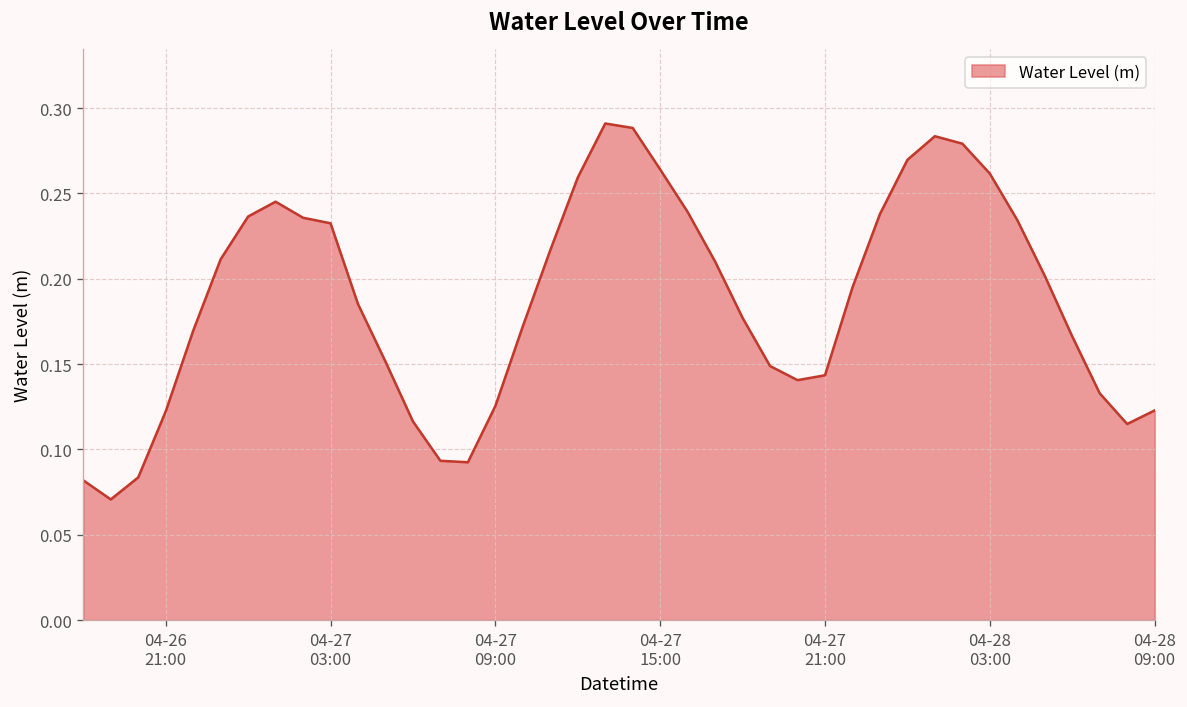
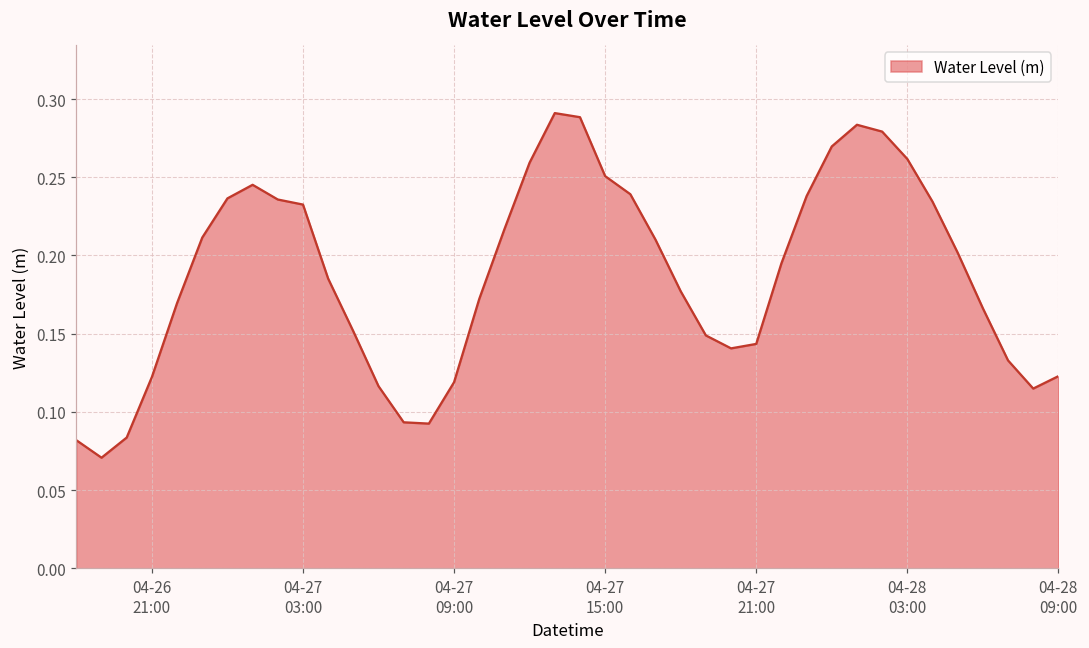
  {
    "04-26 21:00": 0.122,
    "04-27 03:00": 0.233,
-   "04-27 09:00": 0.125,
-   "04-27 15:00": 0.264,
+   "04-27 09:00": 0.119,
+   "04-27 15:00": 0.251,
    "04-27 21:00": 0.143,
    "04-28 03:00": 0.262,
    "04-28 09:00": 0.123
  }
